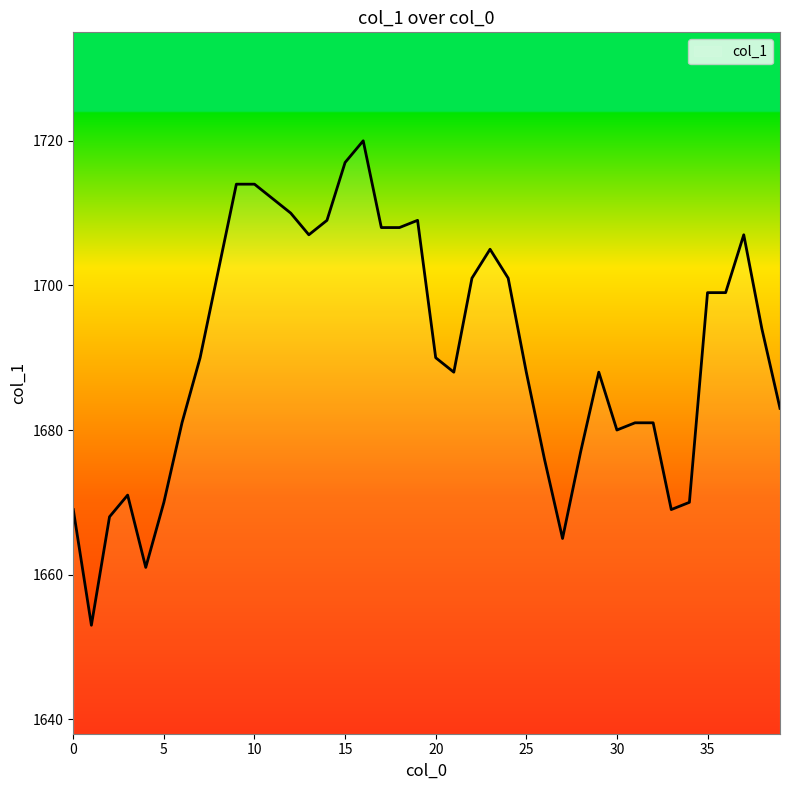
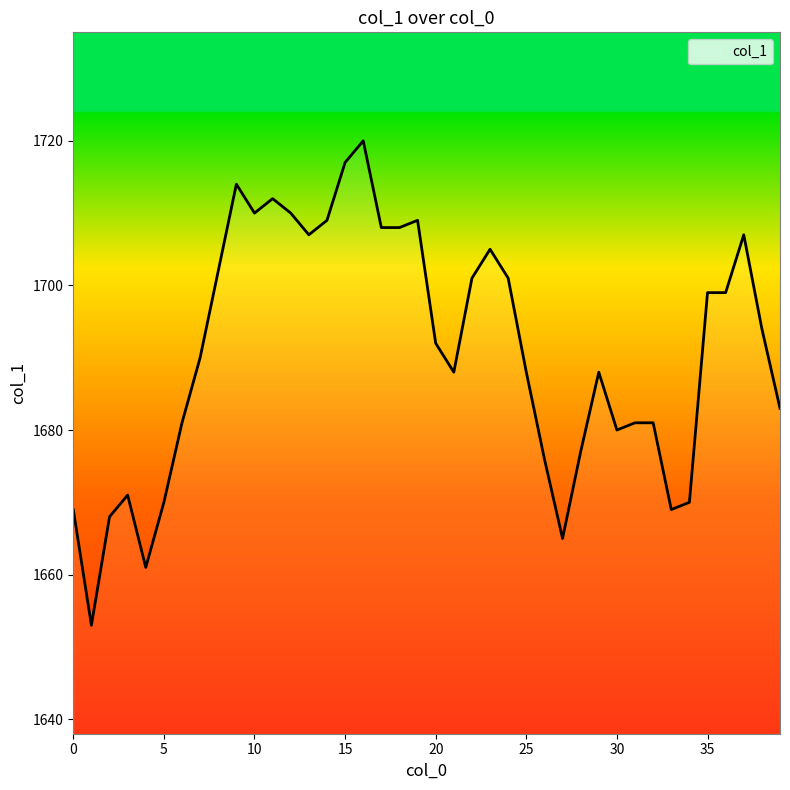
  {
    "0": 1669,
    "5": 1670,
-   "10": 1714,
+   "10": 1710,
    "15": 1717,
-   "20": 1690,
+   "20": 1692,
    "25": 1688,
    "30": 1680,
    "35": 1699
  }
